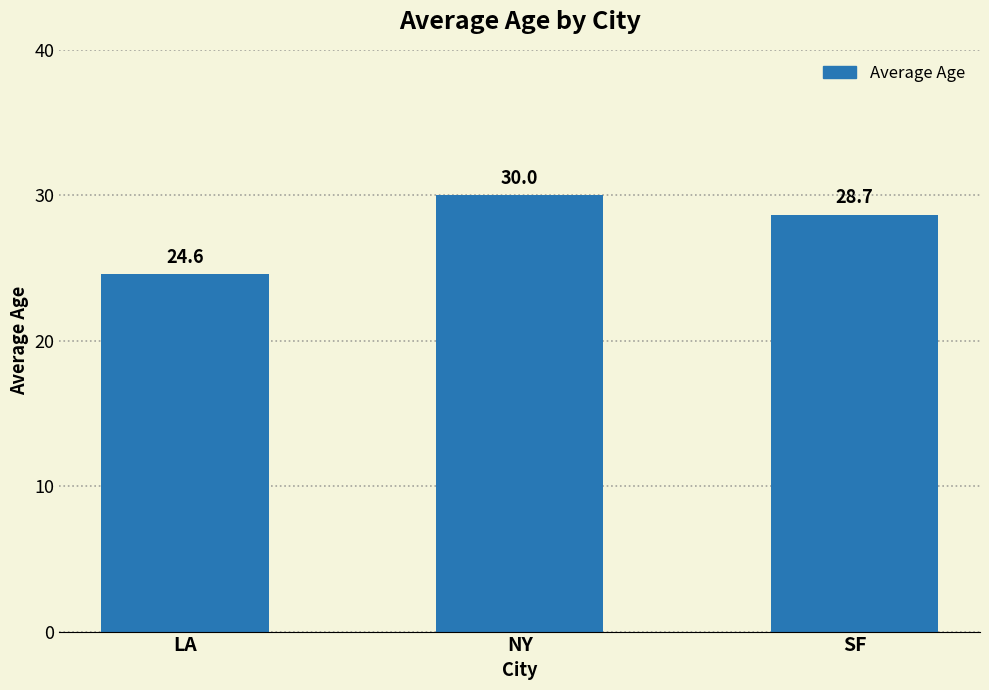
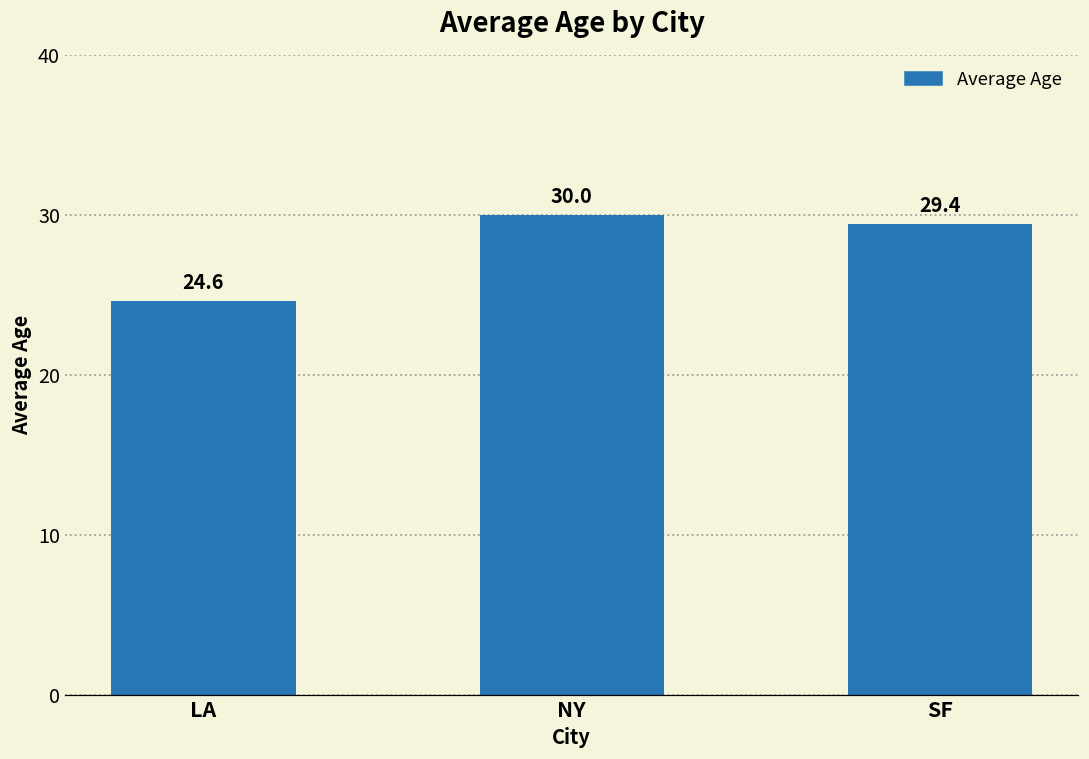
  {
    "LA": 24.6,
    "NY": 30.0,
-   "SF": 28.7
+   "SF": 29.4
  }
